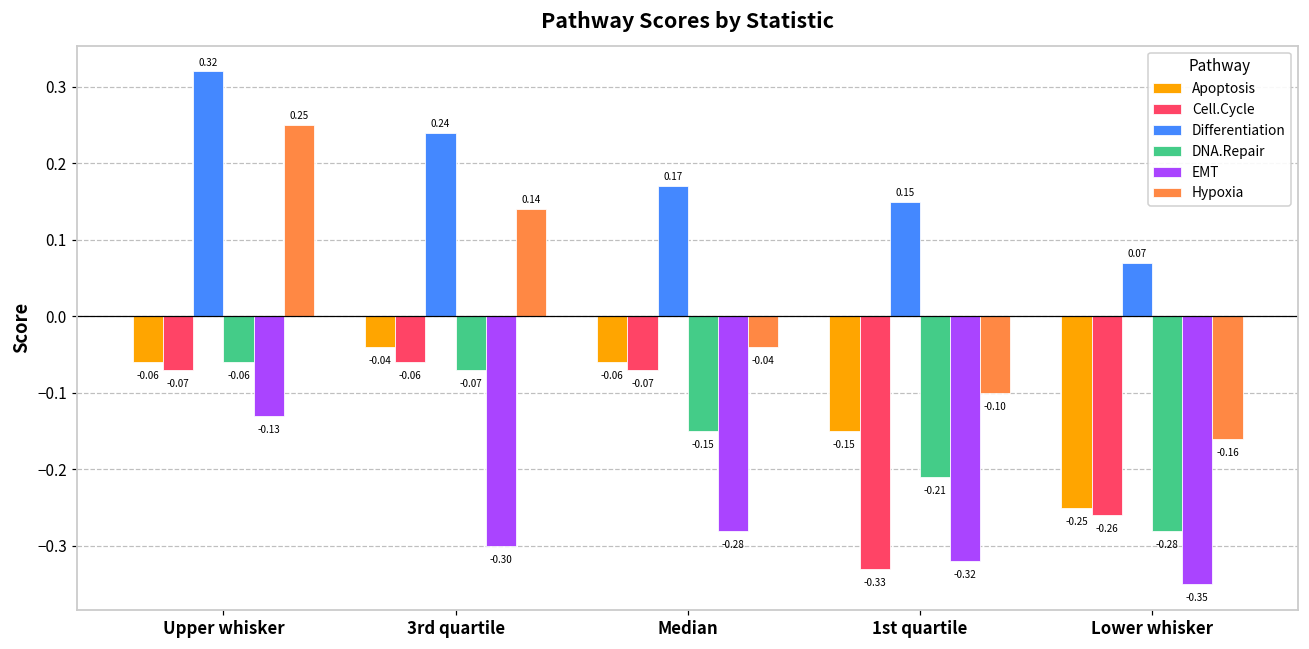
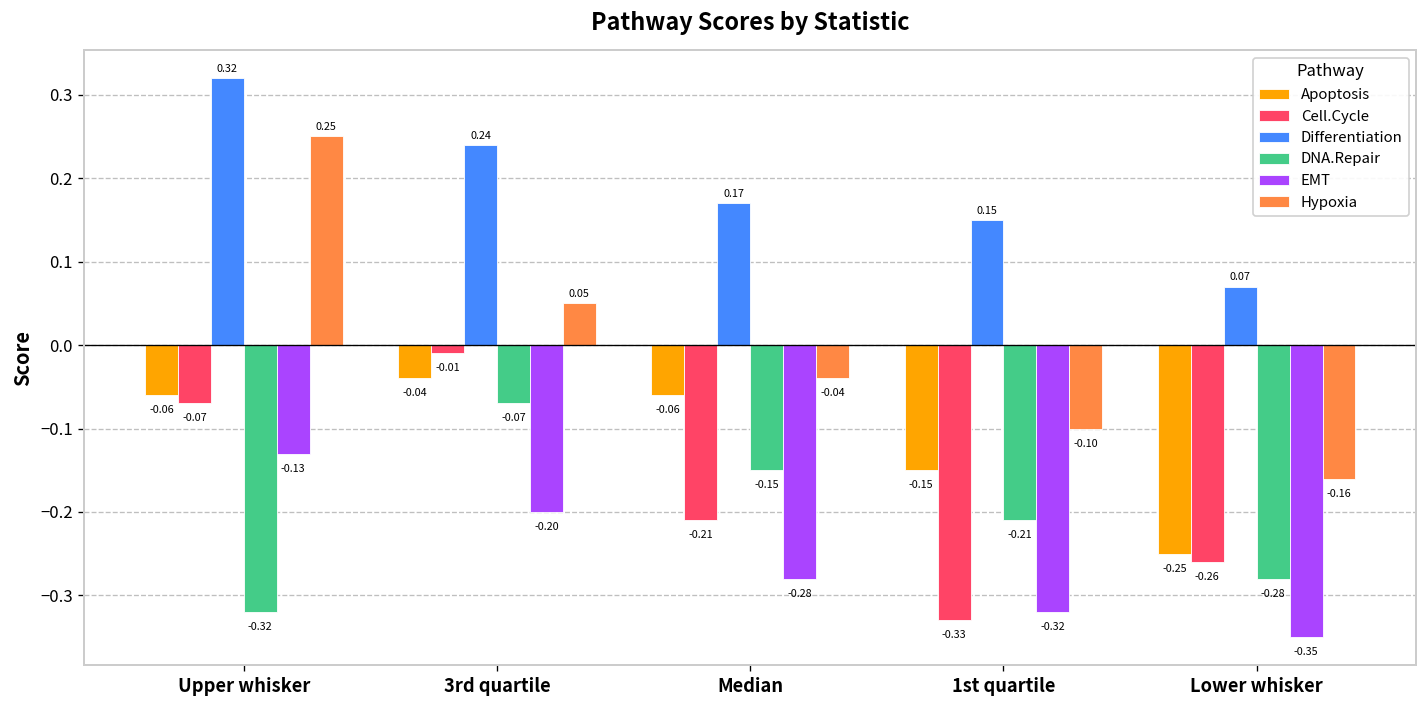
  {
    "Apoptosis": {
      "Upper whisker": -0.06,
      "3rd quartile": -0.04,
      "Median": -0.06,
      "1st quartile": -0.15,
      "Lower whisker": -0.25
    },
    "Cell.Cycle": {
      "Upper whisker": -0.07,
-     "3rd quartile": -0.06,
-     "Median": -0.07,
+     "3rd quartile": -0.01,
+     "Median": -0.21,
      "1st quartile": -0.33,
      "Lower whisker": -0.26
    },
    "Differentiation": {
      "Upper whisker": 0.32,
      "3rd quartile": 0.24,
      "Median": 0.17,
      "1st quartile": 0.15,
      "Lower whisker": 0.07
    },
    "DNA.Repair": {
-     "Upper whisker": -0.06,
+     "Upper whisker": -0.32,
      "3rd quartile": -0.07,
      "Median": -0.15,
      "1st quartile": -0.21,
      "Lower whisker": -0.28
    },
    "EMT": {
      "Upper whisker": -0.13,
-     "3rd quartile": -0.30,
+     "3rd quartile": -0.20,
      "Median": -0.28,
      "1st quartile": -0.32,
      "Lower whisker": -0.35
    },
    "Hypoxia": {
      "Upper whisker": 0.25,
-     "3rd quartile": 0.14,
+     "3rd quartile": 0.05,
      "Median": -0.04,
      "1st quartile": -0.10,
      "Lower whisker": -0.16
    }
  }
